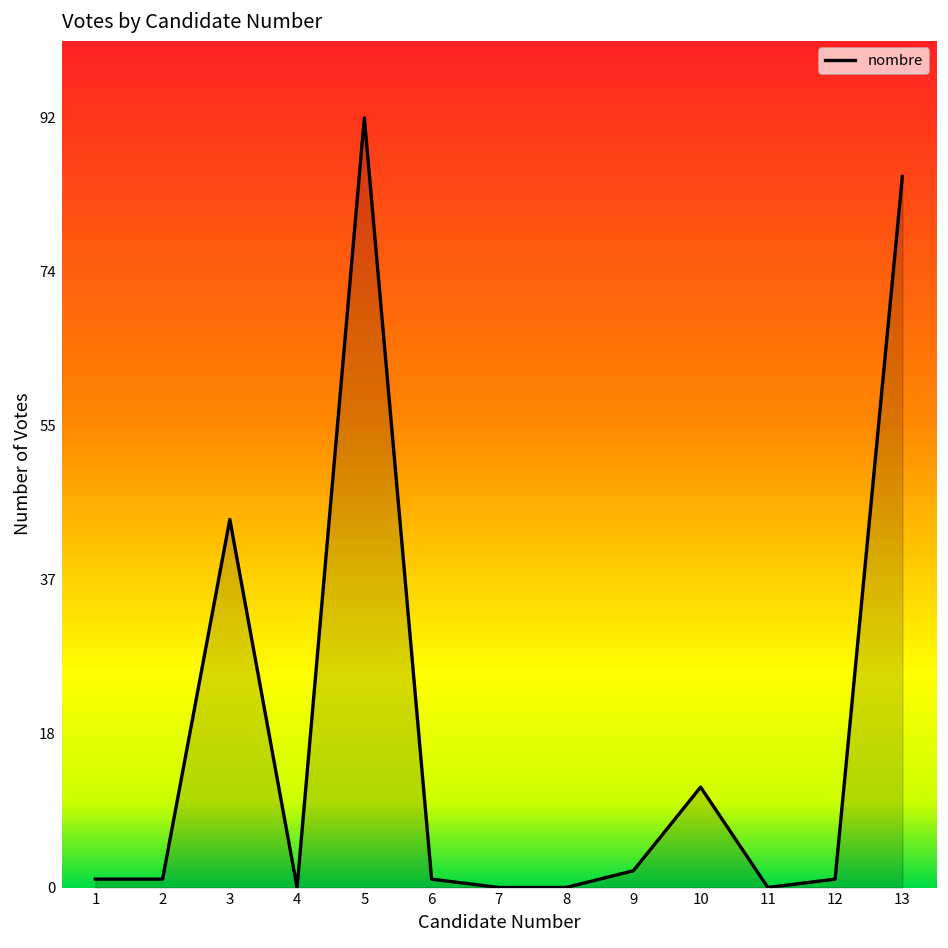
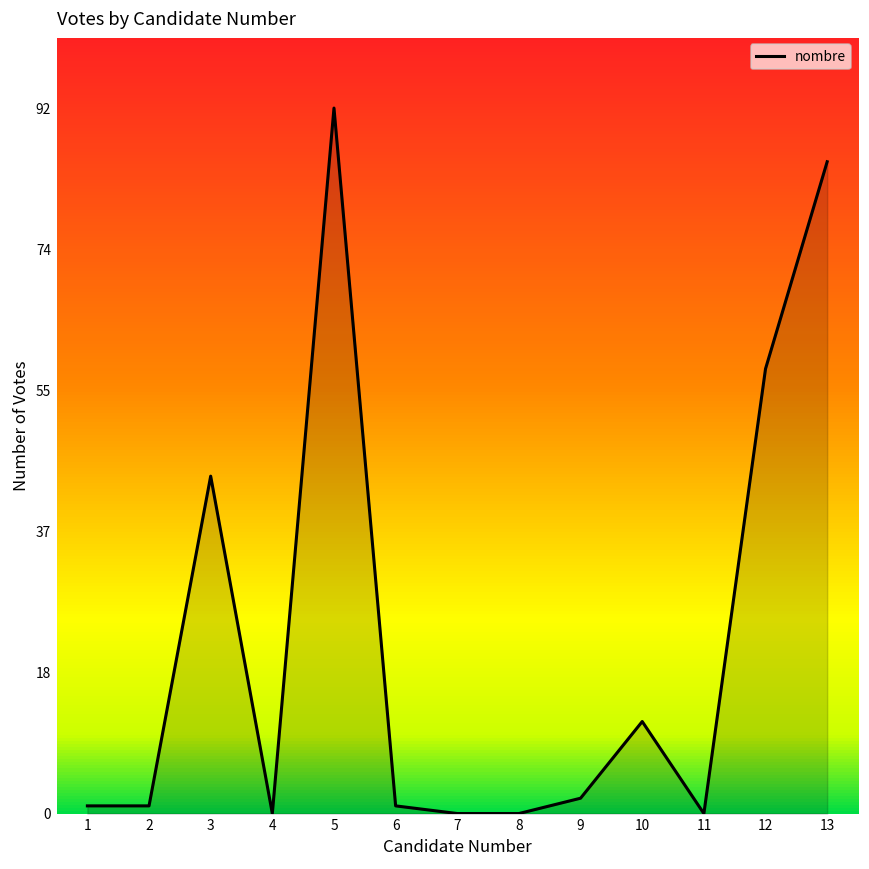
  {
    "1": 1,
    "2": 1,
    "3": 44,
    "4": 0,
    "5": 92,
    "6": 1,
    "7": 0,
    "8": 0,
    "9": 2,
    "10": 12,
    "11": 0,
-   "12": 1,
+   "12": 58,
    "13": 85
  }
